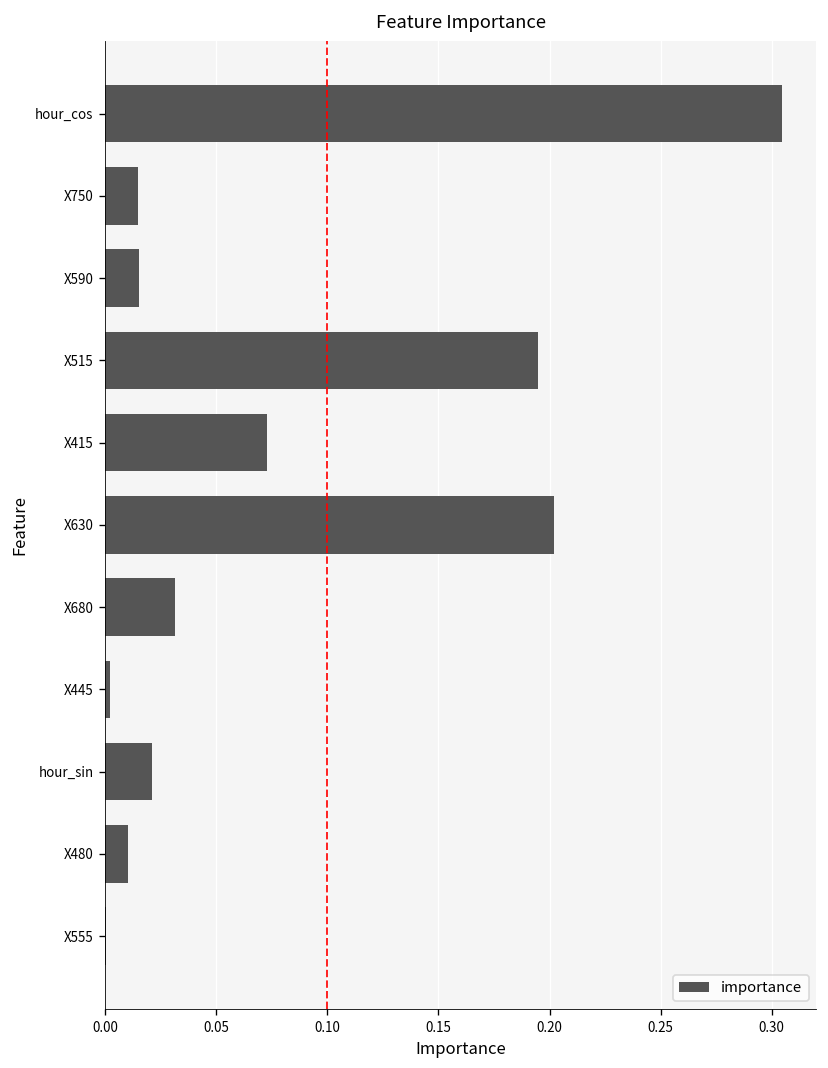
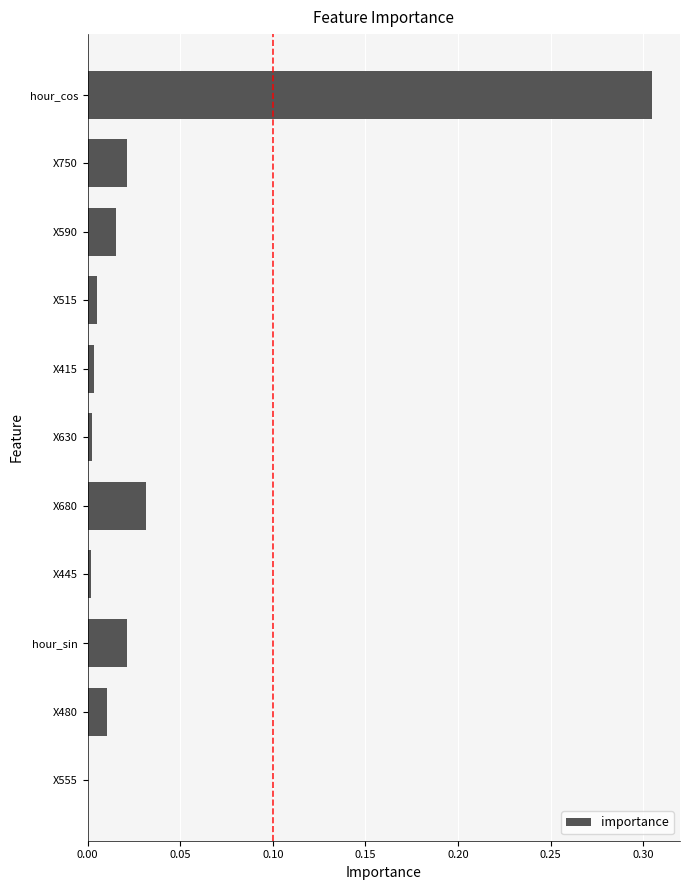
  {
    "hour_cos": 0.305,
-   "X750": 0.015,
+   "X750": 0.021,
    "X590": 0.015,
-   "X515": 0.195,
-   "X415": 0.073,
-   "X630": 0.202,
+   "X515": 0.005,
+   "X415": 0.003,
+   "X630": 0.002,
    "X680": 0.031,
    "X445": 0.002,
    "hour_sin": 0.021,
    "X480": 0.010
  }
